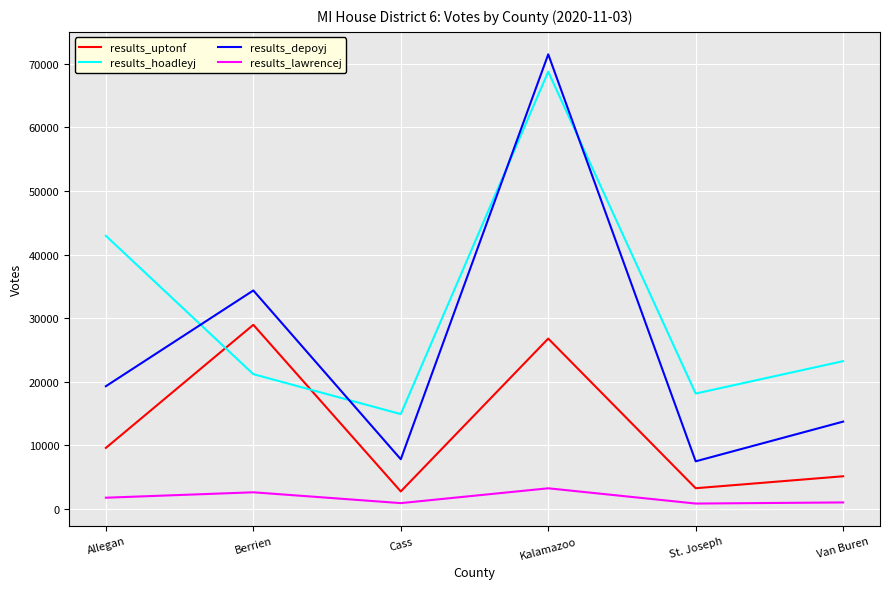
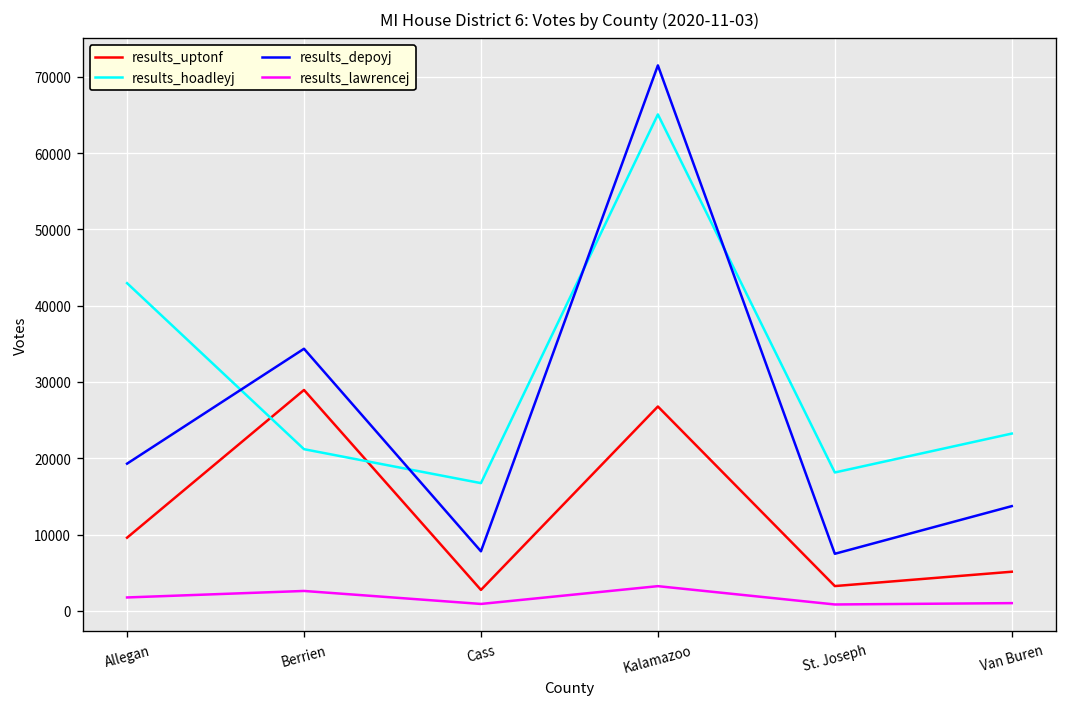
  {
    "results_uptonf": {
      "Allegan": 10000,
      "Berrien": 29000,
      "Cass": 3000,
      "Kalamazoo": 27000,
      "St. Joseph": 3000,
      "Van Buren": 5000
    },
    "results_hoadleyj": {
      "Allegan": 43000,
      "Berrien": 21000,
-     "Cass": 15000,
-     "Kalamazoo": 69000,
+     "Cass": 17000,
+     "Kalamazoo": 65000,
      "St. Joseph": 18000,
      "Van Buren": 23000
    },
    "results_depoyj": {
      "Allegan": 19000,
      "Berrien": 34000,
      "Cass": 8000,
      "Kalamazoo": 71000,
      "St. Joseph": 7000,
      "Van Buren": 14000
    },
    "results_lawrencej": {
      "Allegan": 2000,
      "Berrien": 3000,
      "Cass": 1000,
      "Kalamazoo": 3000,
      "St. Joseph": 1000,
      "Van Buren": 1000
    }
  }
